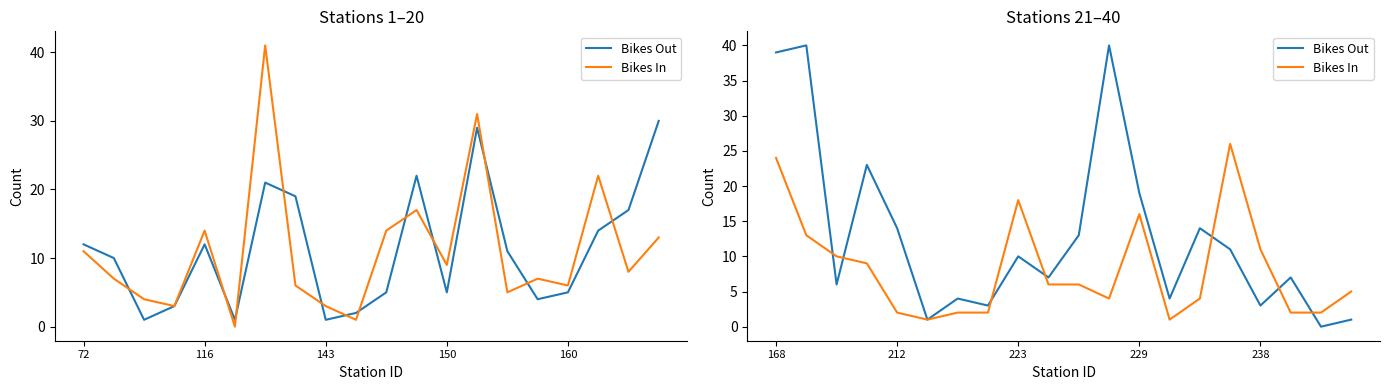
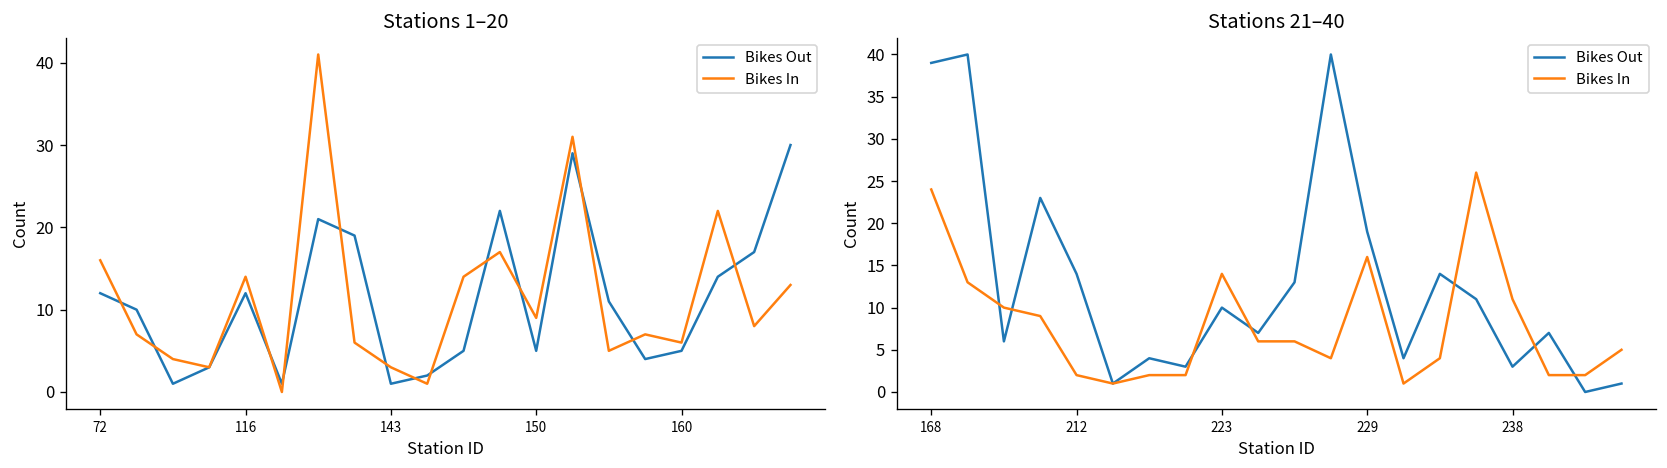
  {
    "Stations 1–20": {
      "Bikes Out": {
        "72": 12,
        "116": 12,
        "143": 1,
        "150": 5,
        "160": 5
      },
      "Bikes In": {
-       "72": 11,
+       "72": 16,
        "116": 14,
        "143": 3,
        "150": 9,
        "160": 6
      }
    },
    "Stations 21–40": {
      "Bikes Out": {
        "168": 39,
        "212": 14,
        "223": 10,
        "229": 19,
        "238": 3
      },
      "Bikes In": {
        "168": 24,
        "212": 2,
-       "223": 18,
+       "223": 14,
        "229": 16,
        "238": 11
      }
    }
  }
